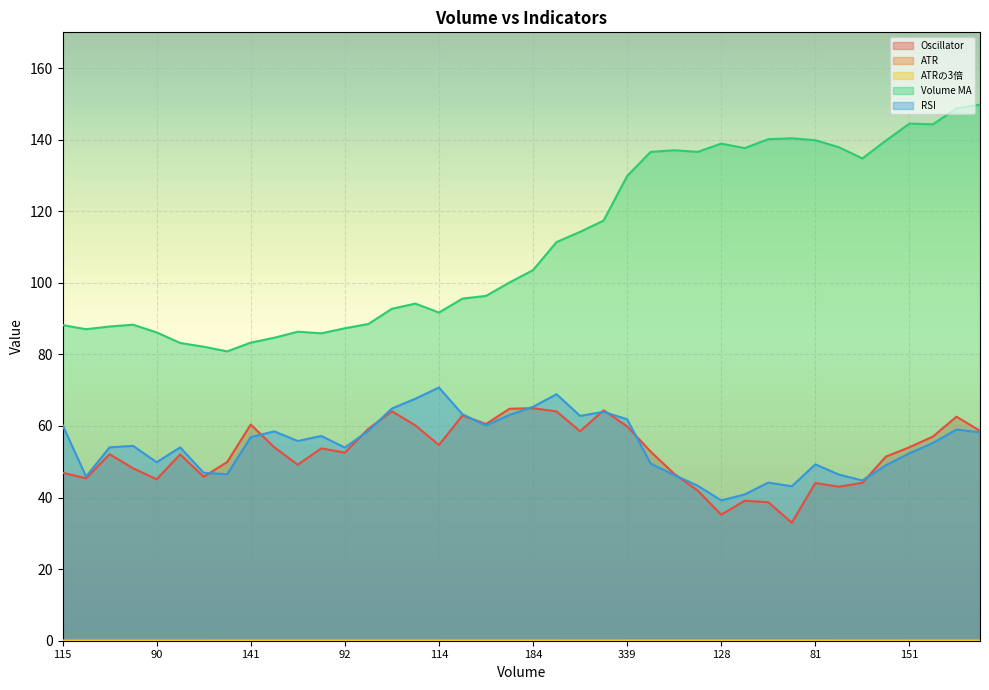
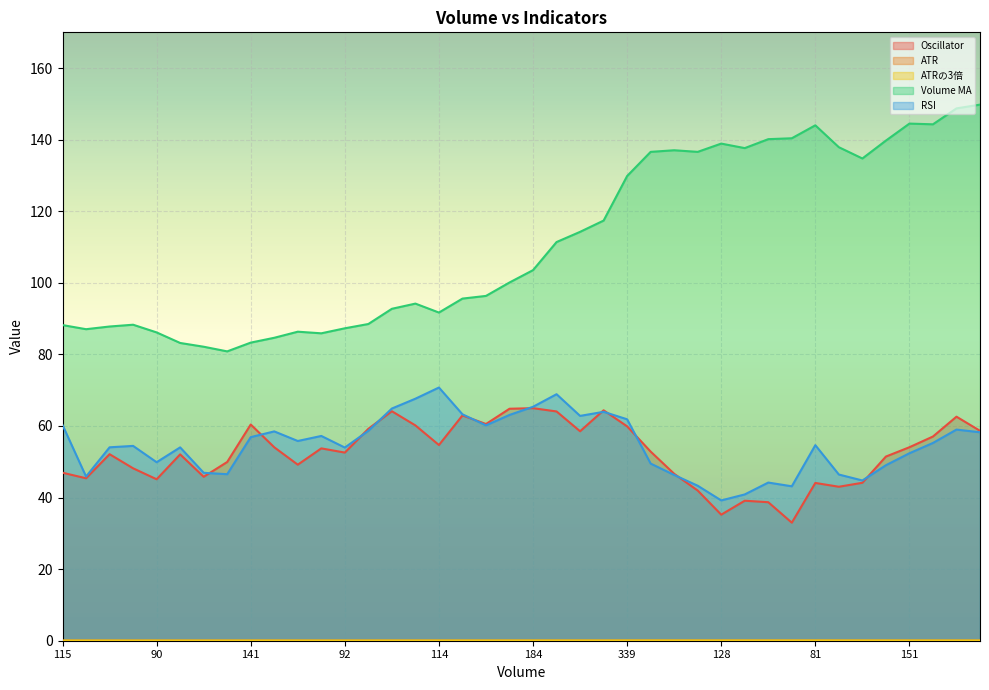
  {
    "Volume MA": {
      "115": 88,
      "90": 86,
      "141": 83,
      "92": 87,
      "114": 92,
      "184": 104,
      "339": 130,
      "128": 139,
-     "81": 140,
+     "81": 144,
      "151": 145
    },
    "RSI": {
      "115": 60,
      "90": 50,
      "141": 57,
      "92": 54,
      "114": 71,
      "339": 62,
      "128": 39,
-     "81": 49,
+     "81": 55,
      "151": 52
    }
  }
